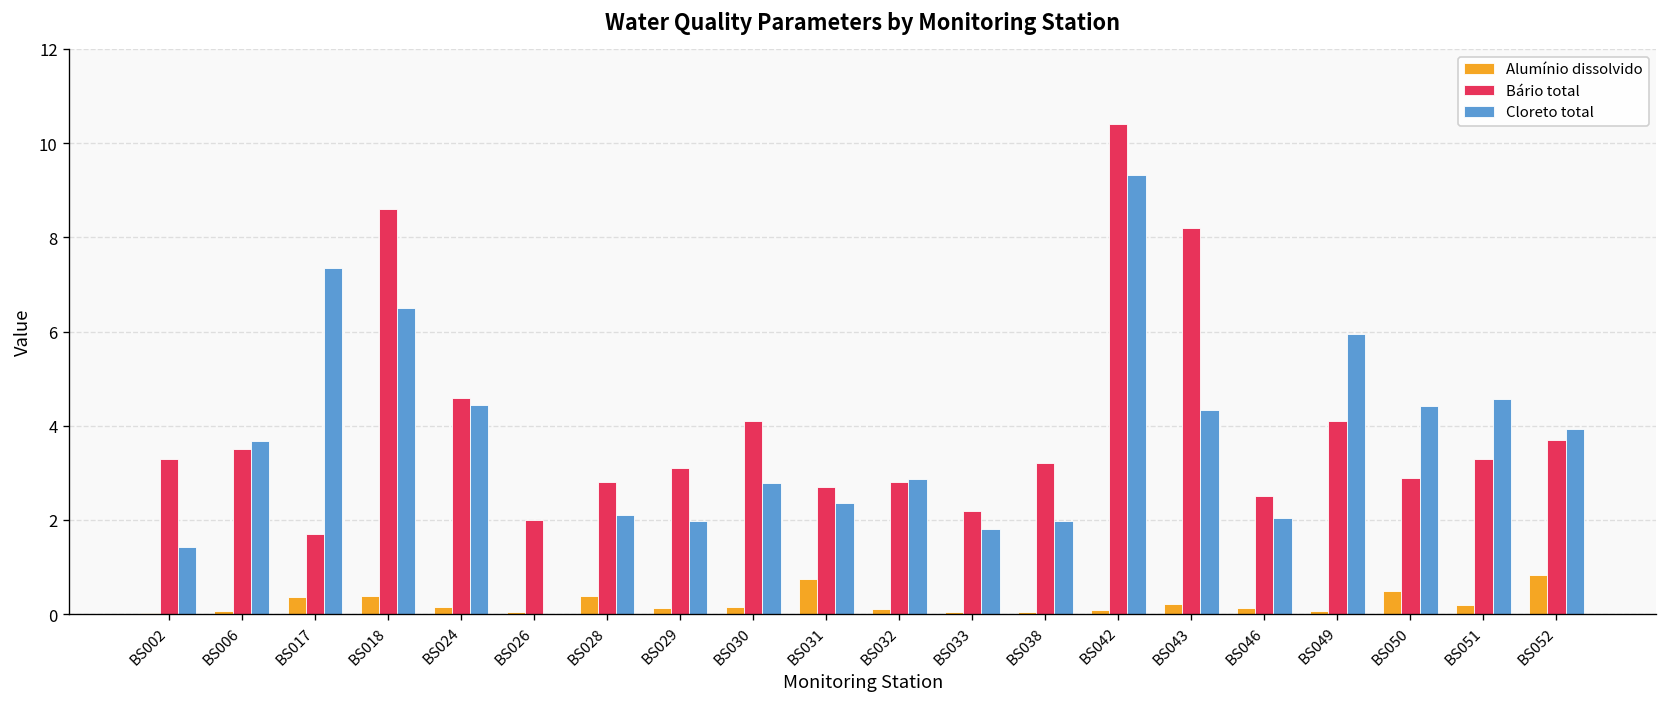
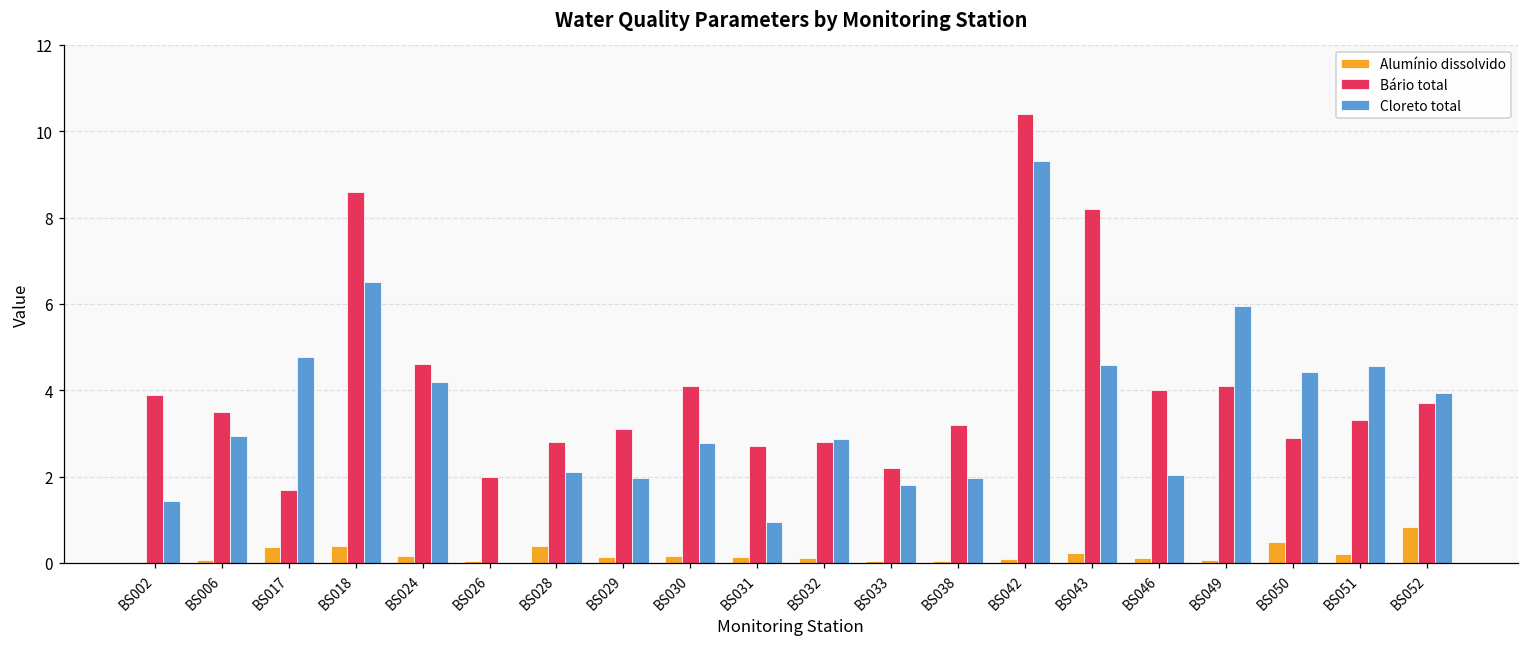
  {
    "Alumínio dissolvido": {
      "BS006": 0.1,
      "BS017": 0.4,
      "BS018": 0.4,
      "BS024": 0.2,
      "BS028": 0.4,
      "BS029": 0.1,
      "BS030": 0.2,
-     "BS031": 0.7,
+     "BS031": 0.1,
      "BS032": 0.1,
      "BS042": 0.1,
      "BS043": 0.2,
      "BS046": 0.1,
      "BS050": 0.5,
      "BS051": 0.2,
      "BS052": 0.8
    },
    "Bário total": {
-     "BS002": 3.3,
+     "BS002": 3.9,
      "BS006": 3.5,
      "BS017": 1.7,
      "BS018": 8.6,
      "BS024": 4.6,
      "BS026": 2.0,
      "BS028": 2.8,
      "BS029": 3.1,
      "BS030": 4.1,
      "BS031": 2.7,
      "BS032": 2.8,
      "BS033": 2.2,
      "BS038": 3.2,
      "BS042": 10.4,
      "BS043": 8.2,
-     "BS046": 2.5,
+     "BS046": 4.0,
      "BS049": 4.1,
      "BS050": 2.9,
      "BS051": 3.3,
      "BS052": 3.7
    },
    "Cloreto total": {
      "BS002": 1.4,
-     "BS006": 3.7,
-     "BS017": 7.4,
+     "BS006": 3.0,
+     "BS017": 4.8,
      "BS018": 6.5,
-     "BS024": 4.5,
+     "BS024": 4.2,
      "BS026": 0.0,
      "BS028": 2.1,
      "BS029": 2.0,
      "BS030": 2.8,
-     "BS031": 2.4,
+     "BS031": 1.0,
      "BS032": 2.9,
      "BS033": 1.8,
      "BS038": 2.0,
      "BS042": 9.3,
-     "BS043": 4.3,
+     "BS043": 4.6,
      "BS046": 2.0,
      "BS049": 5.9,
      "BS050": 4.4,
      "BS051": 4.6,
      "BS052": 3.9
    }
  }
